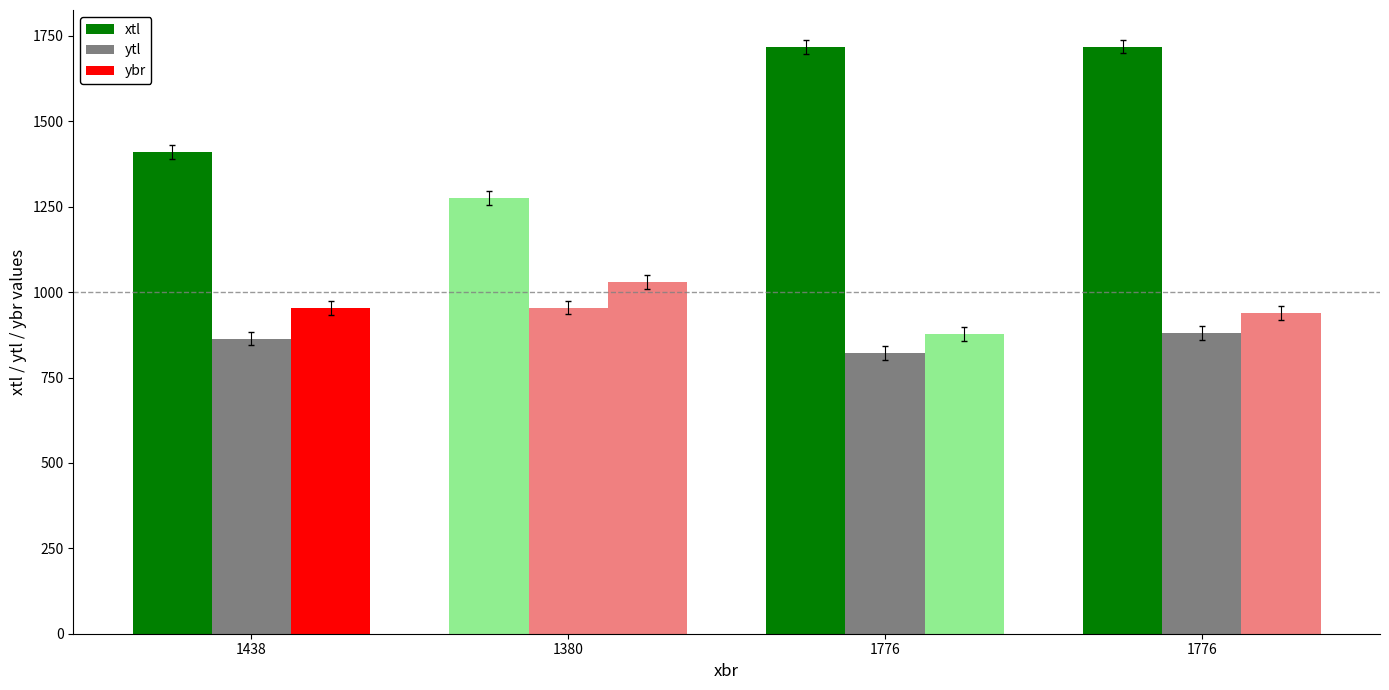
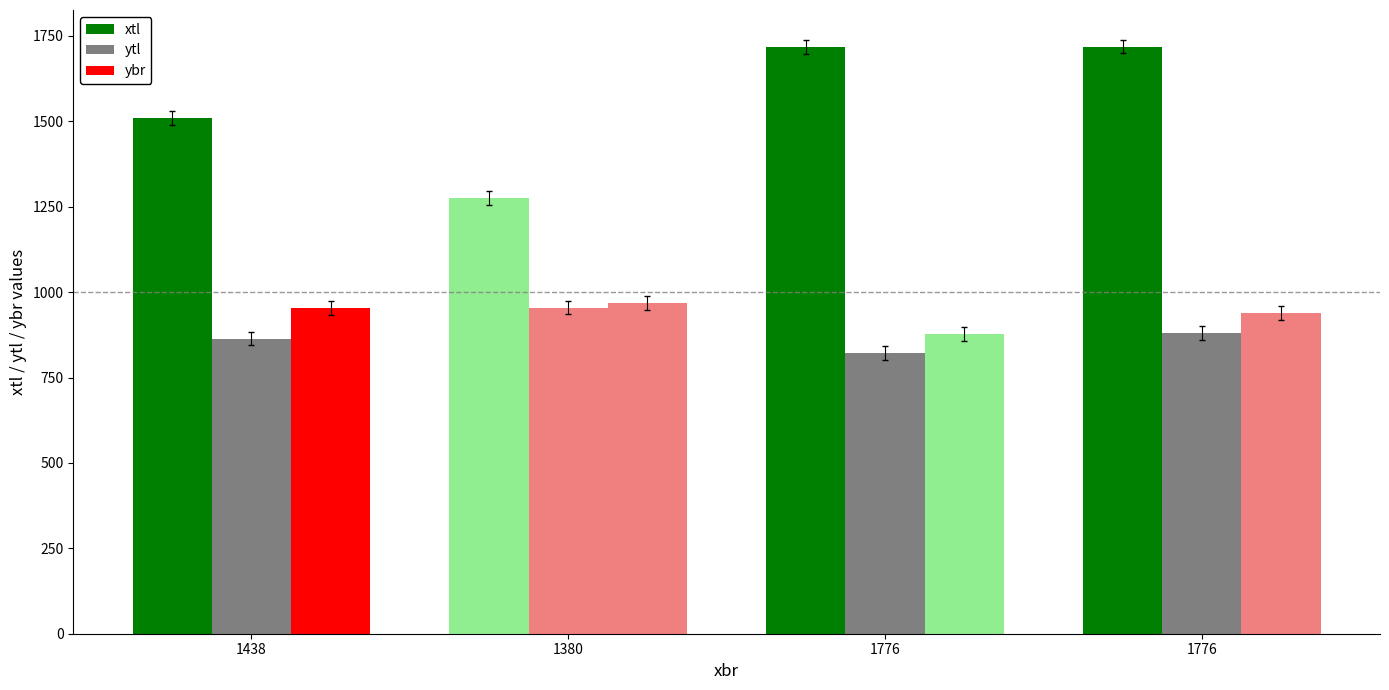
  {
    "xtl": {
-     "1438": 1410,
+     "1438": 1510,
      "1380": 1280
    },
    "ytl": {
      "1438": 860,
      "1380": 960
    },
    "ybr": {
      "1438": 950,
-     "1380": 1030
+     "1380": 970
    }
  }
